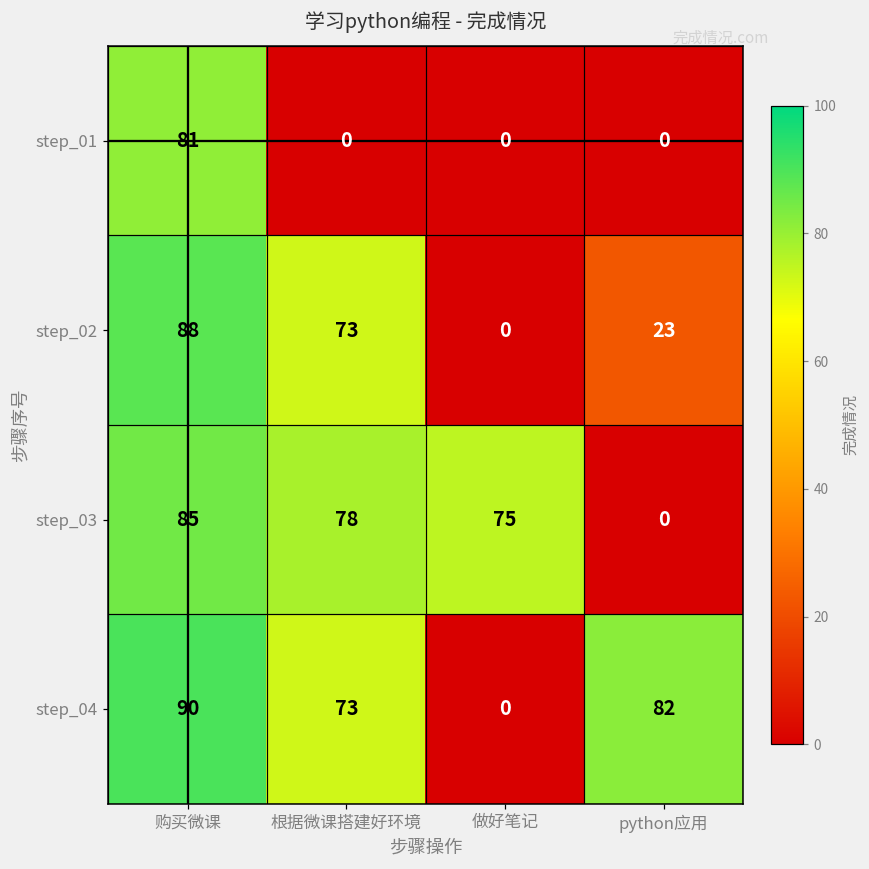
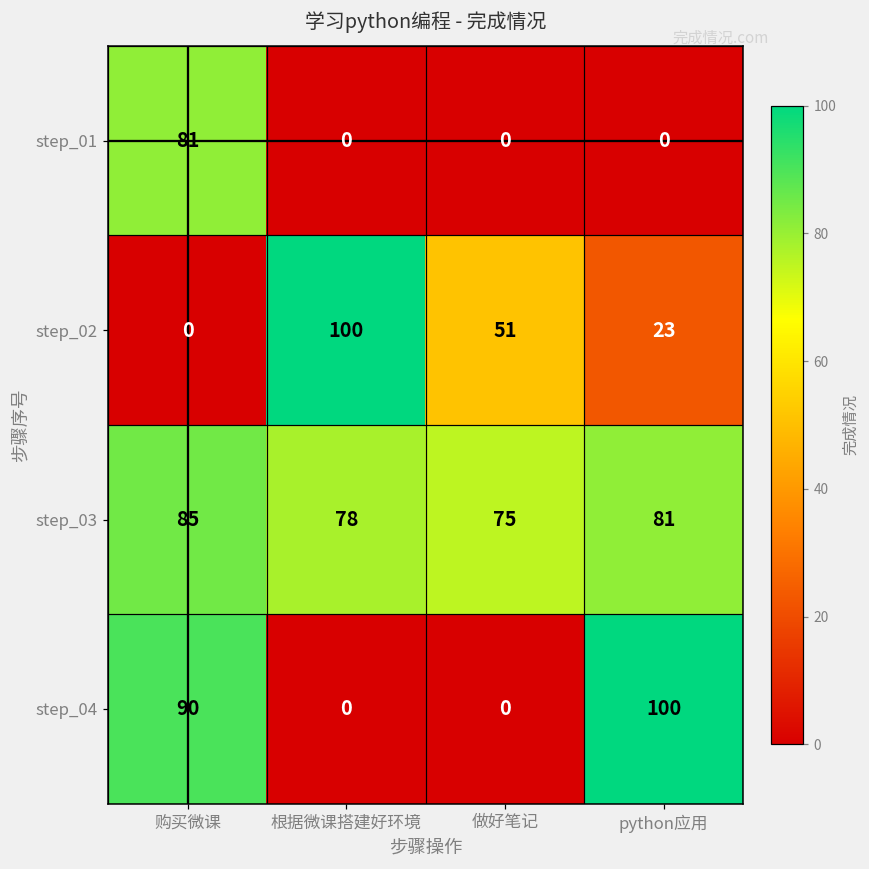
  {
    "step_01": {
      "购买微课": 81,
      "根据微课搭建好环境": 0,
      "做好笔记": 0,
      "python应用": 0
    },
    "step_02": {
-     "购买微课": 88,
-     "根据微课搭建好环境": 73,
-     "做好笔记": 0,
+     "购买微课": 0,
+     "根据微课搭建好环境": 100,
+     "做好笔记": 51,
      "python应用": 23
    },
    "step_03": {
      "购买微课": 85,
      "根据微课搭建好环境": 78,
      "做好笔记": 75,
-     "python应用": 0
+     "python应用": 81
    },
    "step_04": {
      "购买微课": 90,
-     "根据微课搭建好环境": 73,
+     "根据微课搭建好环境": 0,
      "做好笔记": 0,
-     "python应用": 82
+     "python应用": 100
    }
  }
